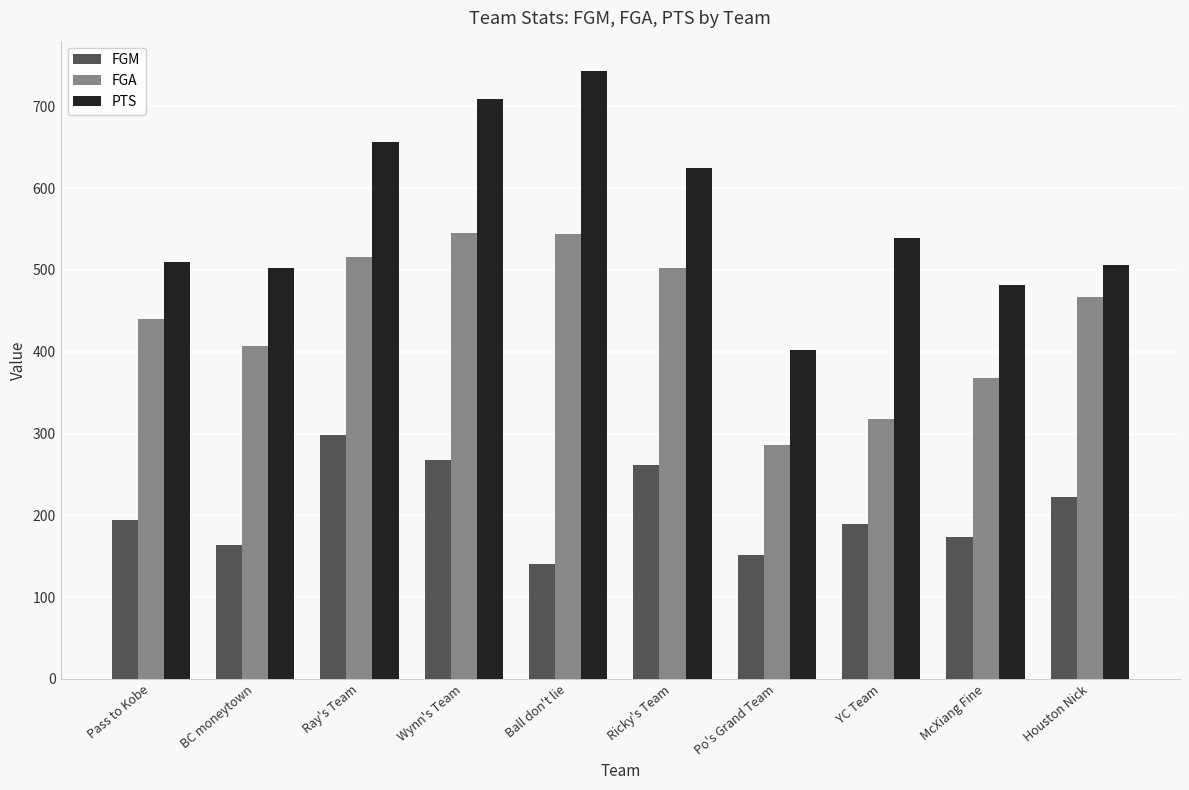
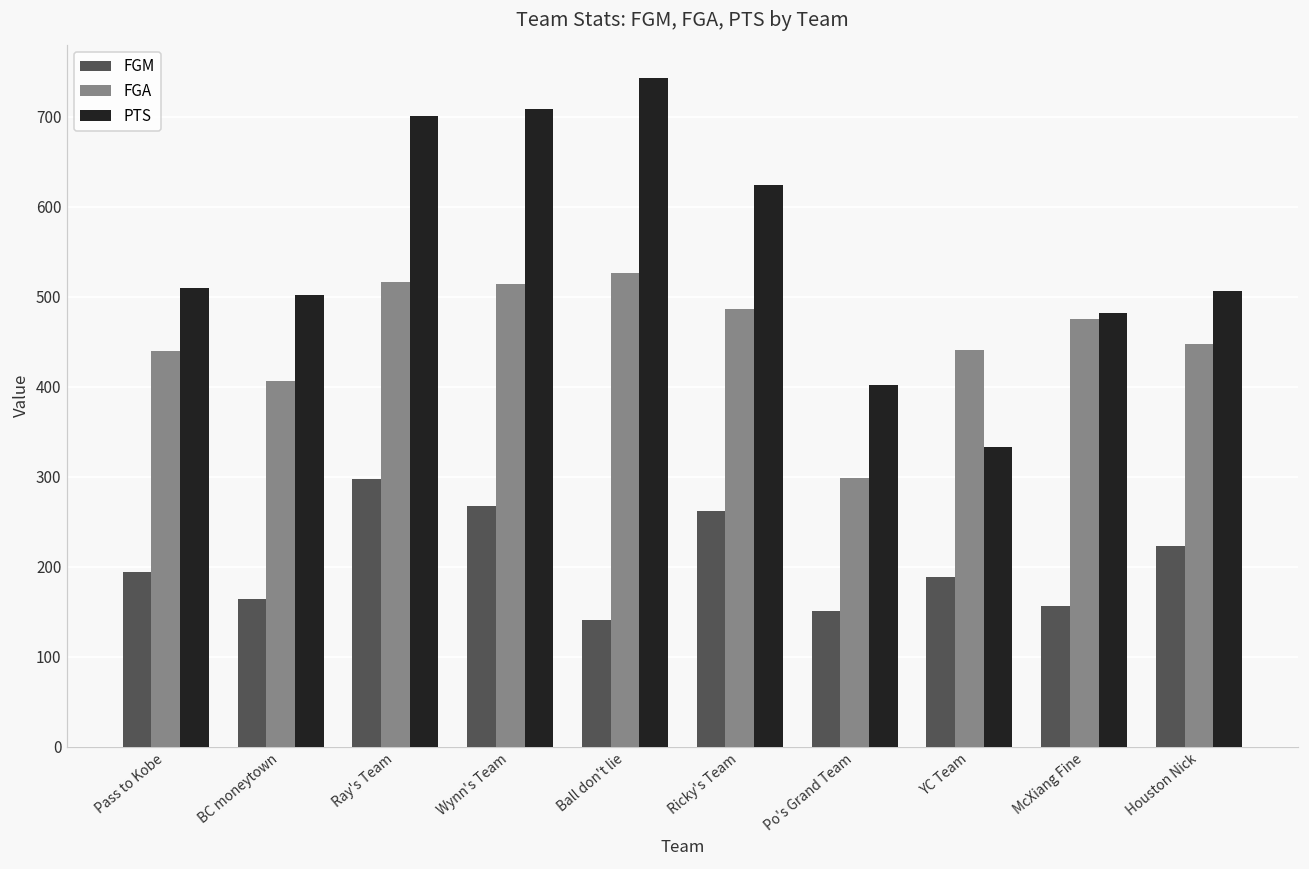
  {
    "FGM": {
      "Pass to Kobe": 190,
      "BC moneytown": 160,
      "Ray's Team": 300,
      "Wynn's Team": 270,
      "Ball don't lie": 140,
      "Ricky's Team": 260,
      "Po's Grand Team": 150,
      "YC Team": 190,
-     "McXiang Fine": 170,
+     "McXiang Fine": 160,
      "Houston Nick": 220
    },
    "FGA": {
      "Pass to Kobe": 440,
      "BC moneytown": 410,
      "Ray's Team": 520,
-     "Wynn's Team": 550,
-     "Ball don't lie": 540,
-     "Ricky's Team": 500,
-     "Po's Grand Team": 290,
-     "YC Team": 320,
-     "McXiang Fine": 370,
-     "Houston Nick": 470
+     "Wynn's Team": 510,
+     "Ball don't lie": 530,
+     "Ricky's Team": 490,
+     "Po's Grand Team": 300,
+     "YC Team": 440,
+     "McXiang Fine": 480,
+     "Houston Nick": 450
    },
    "PTS": {
      "Pass to Kobe": 510,
      "BC moneytown": 500,
-     "Ray's Team": 660,
+     "Ray's Team": 700,
      "Wynn's Team": 710,
      "Ball don't lie": 740,
      "Ricky's Team": 620,
      "Po's Grand Team": 400,
-     "YC Team": 540,
+     "YC Team": 330,
      "McXiang Fine": 480,
      "Houston Nick": 510
    }
  }
